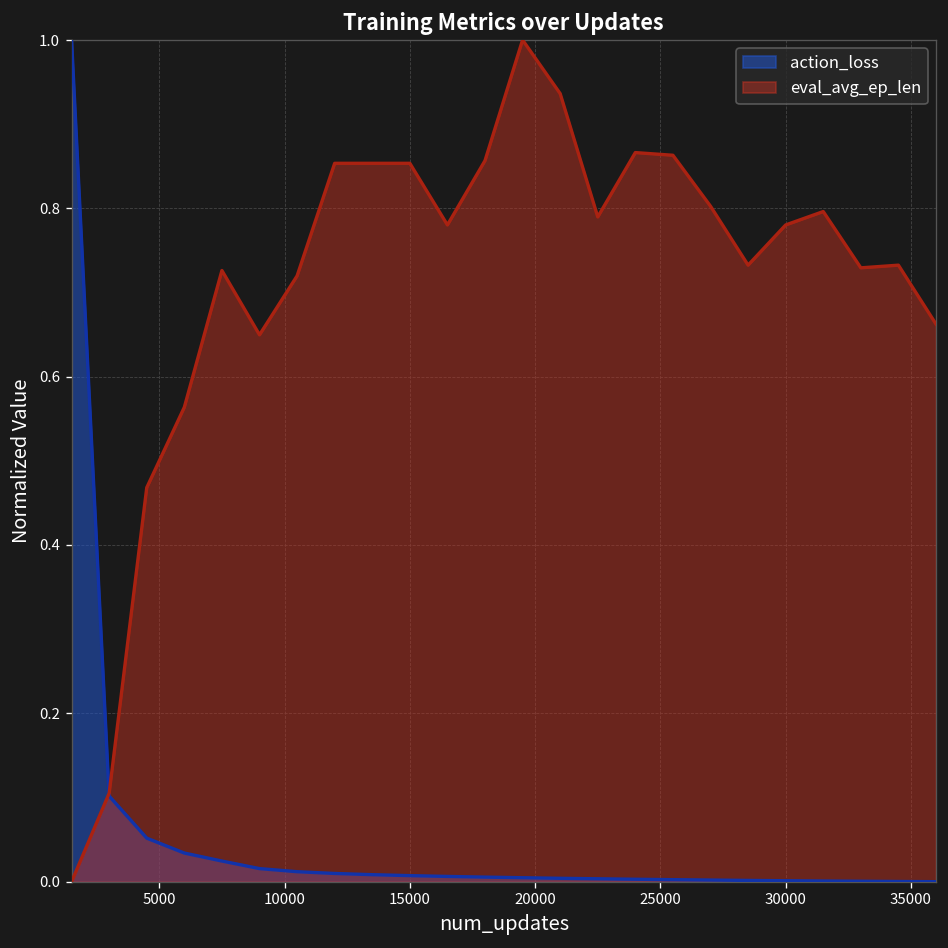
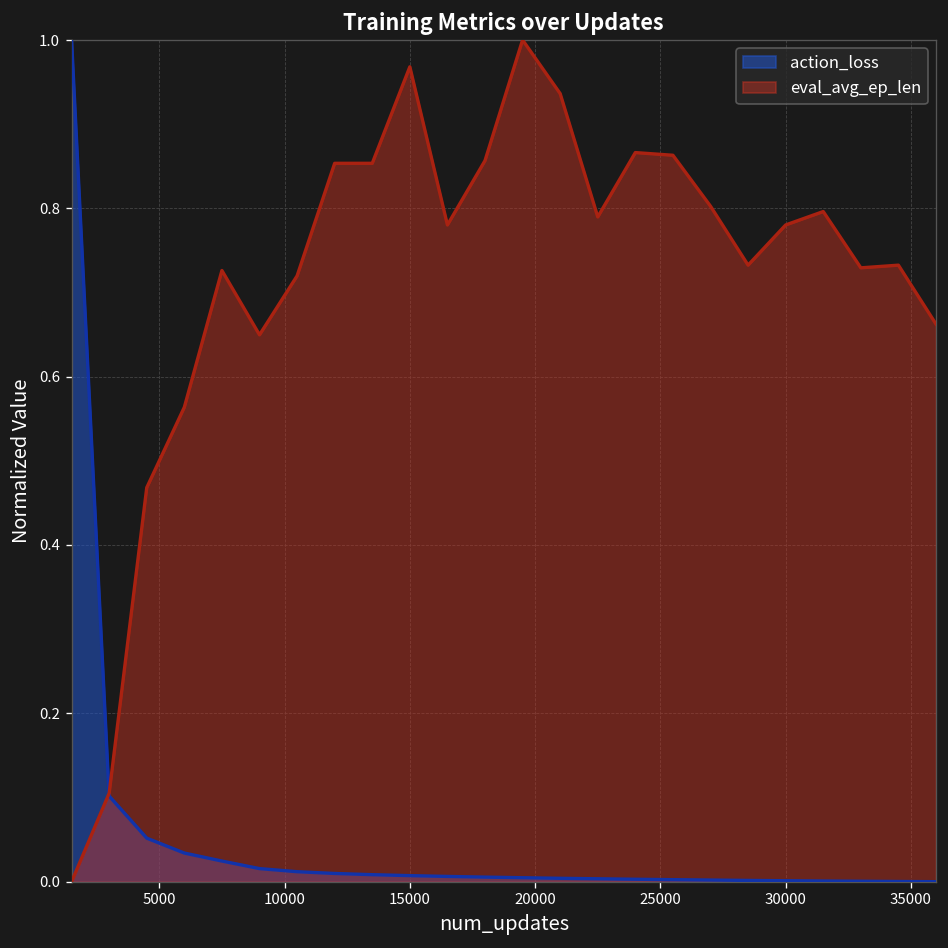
  {
    "action_loss": {
      "15000": 0.01,
      "30000": 0.00
    },
    "eval_avg_ep_len": {
-     "15000": 0.85,
+     "15000": 0.97,
      "30000": 0.78
    }
  }
